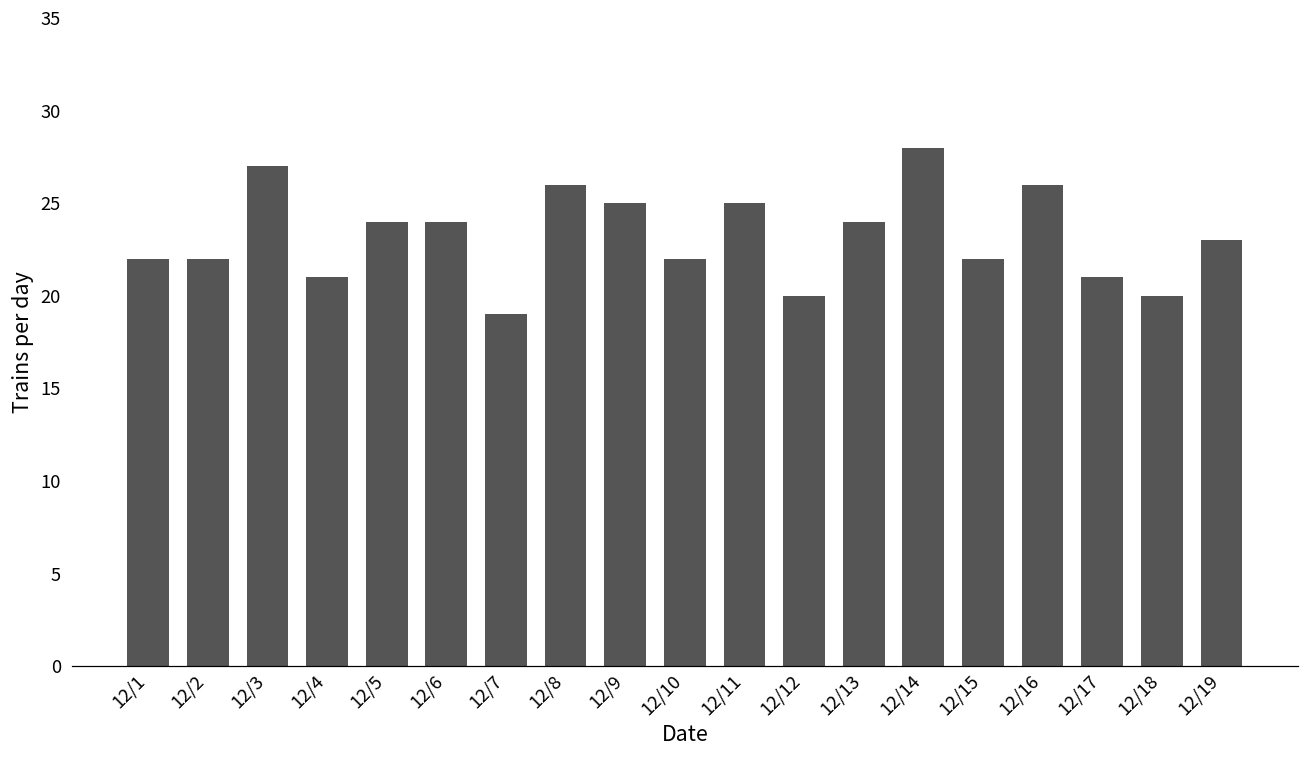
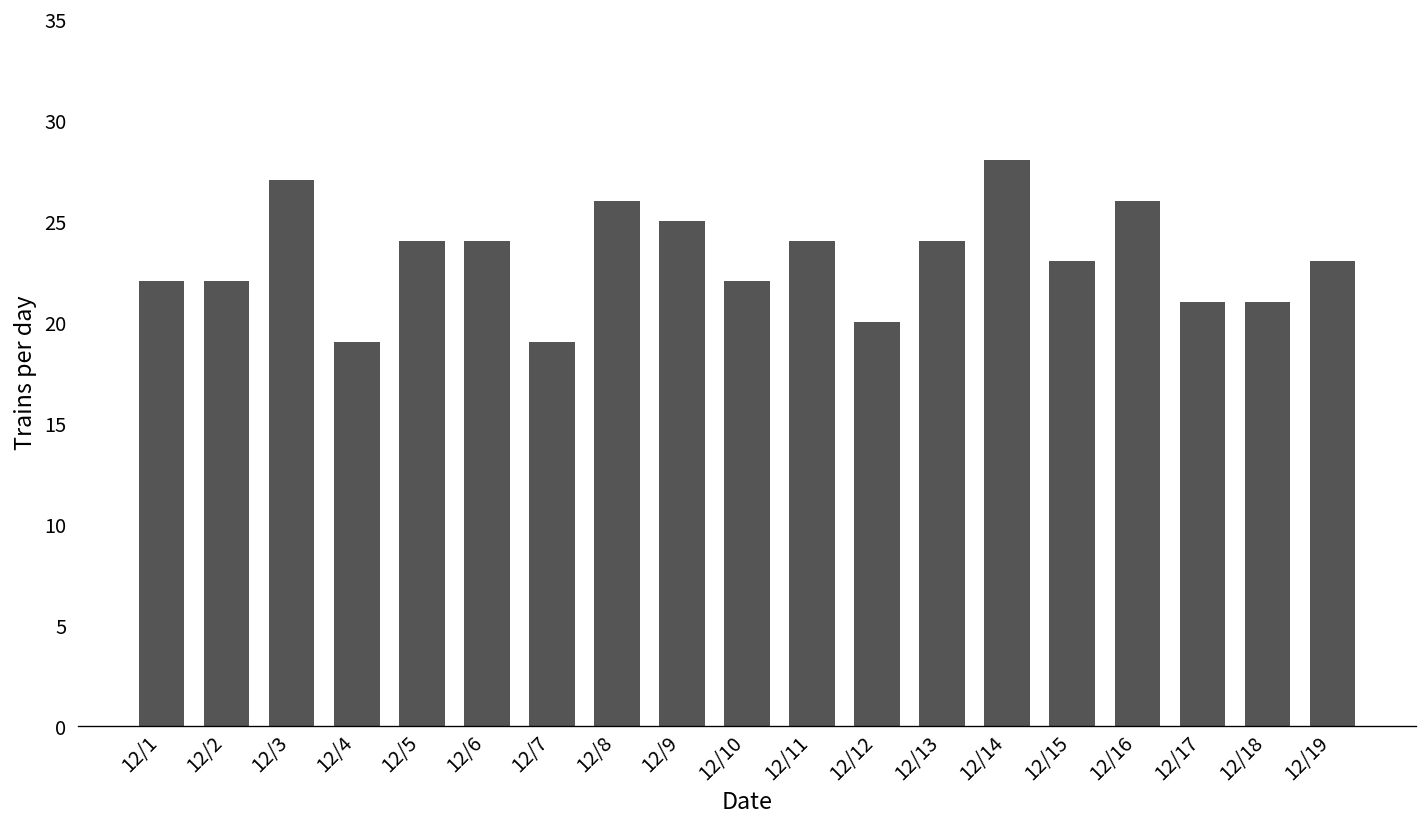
  {
    "12/1": 22,
    "12/2": 22,
    "12/3": 27,
-   "12/4": 21,
+   "12/4": 19,
    "12/5": 24,
    "12/6": 24,
    "12/7": 19,
    "12/8": 26,
    "12/9": 25,
    "12/10": 22,
-   "12/11": 25,
+   "12/11": 24,
    "12/12": 20,
    "12/13": 24,
    "12/14": 28,
-   "12/15": 22,
+   "12/15": 23,
    "12/16": 26,
    "12/17": 21,
-   "12/18": 20,
+   "12/18": 21,
    "12/19": 23
  }
